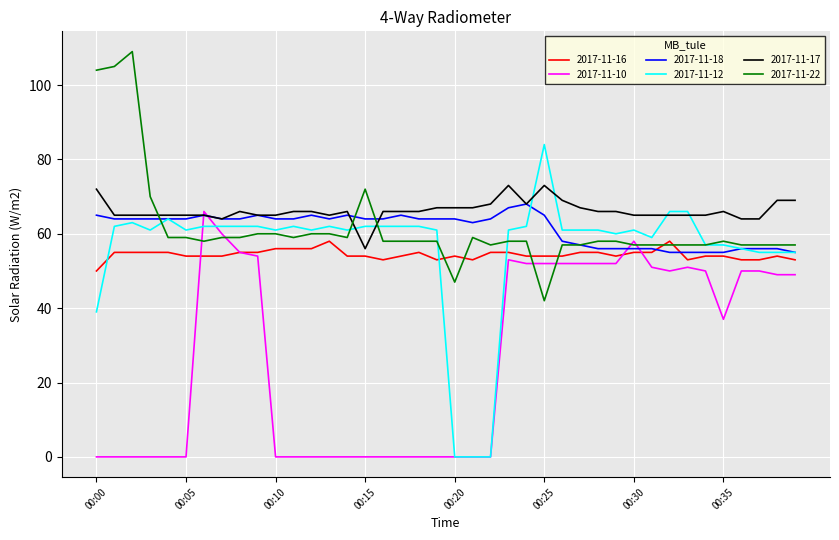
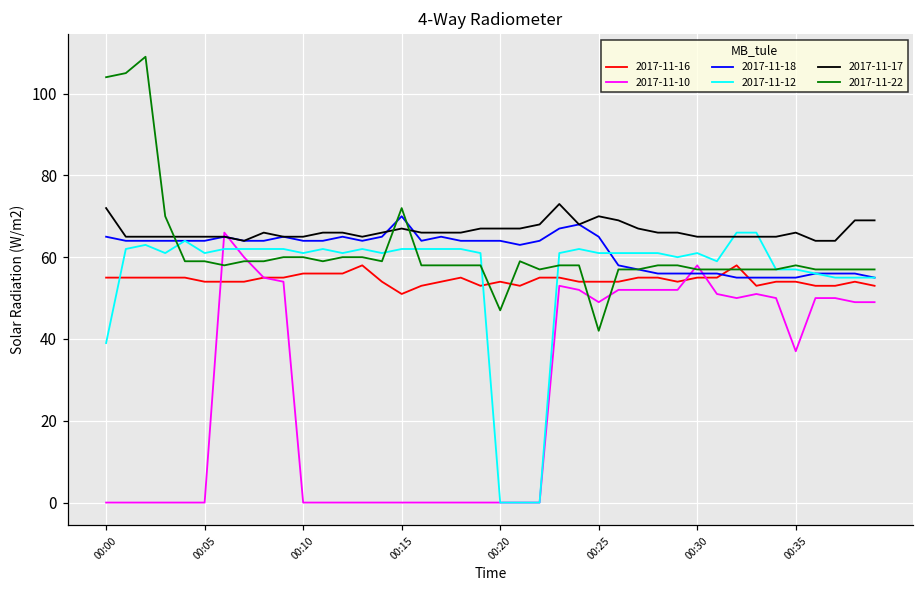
  {
    "2017-11-16": {
-     "00:00": 50,
+     "00:00": 55,
      "00:05": 54,
      "00:10": 56,
-     "00:15": 54,
+     "00:15": 51,
      "00:20": 54,
      "00:25": 54,
      "00:30": 55,
      "00:35": 54
    },
    "2017-11-10": {
      "00:00": 0,
      "00:05": 0,
      "00:10": 0,
      "00:15": 0,
-     "00:25": 52,
+     "00:25": 49,
      "00:30": 58,
      "00:35": 37
    },
    "2017-11-18": {
      "00:00": 65,
      "00:05": 64,
      "00:10": 64,
-     "00:15": 64,
+     "00:15": 70,
      "00:20": 64,
      "00:25": 65,
      "00:30": 56,
      "00:35": 55
    },
    "2017-11-12": {
      "00:00": 39,
      "00:05": 61,
      "00:10": 61,
      "00:15": 62,
-     "00:25": 84,
+     "00:25": 61,
      "00:30": 61,
      "00:35": 57
    },
    "2017-11-17": {
      "00:00": 72,
      "00:05": 65,
      "00:10": 65,
-     "00:15": 56,
+     "00:15": 67,
      "00:20": 67,
-     "00:25": 73,
+     "00:25": 70,
      "00:30": 65,
      "00:35": 66
    },
    "2017-11-22": {
      "00:00": 104,
      "00:05": 59,
      "00:10": 60,
      "00:15": 72,
      "00:20": 47,
      "00:25": 42,
      "00:30": 57,
      "00:35": 58
    }
  }
